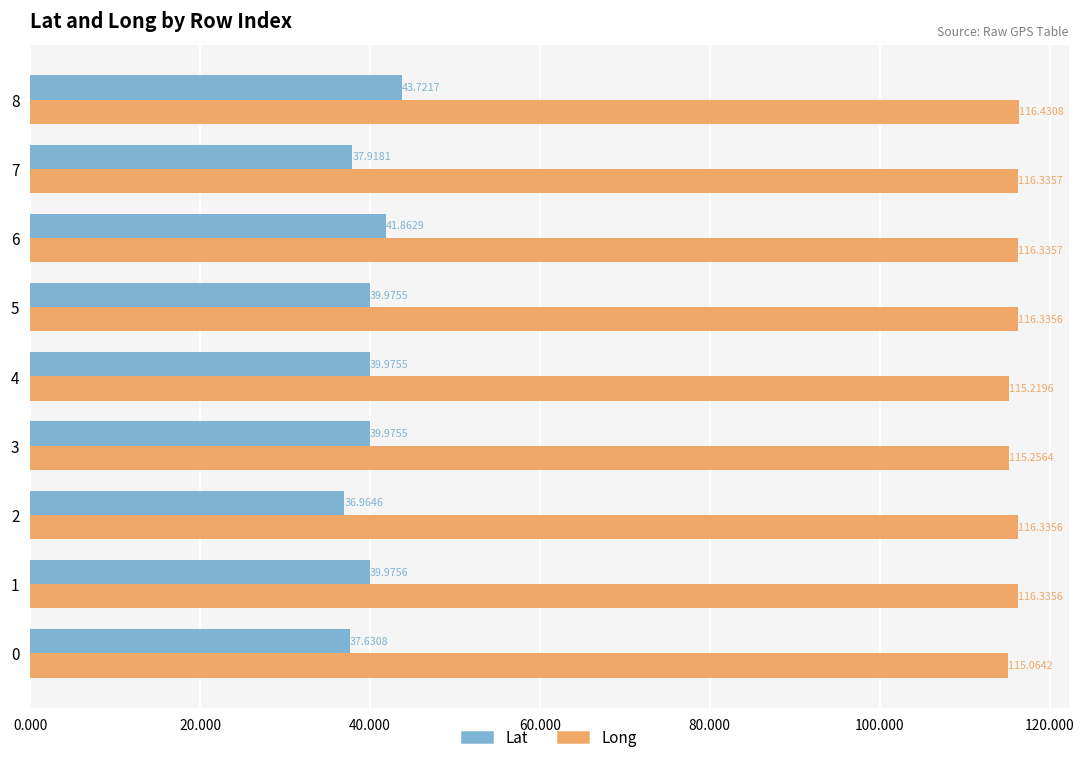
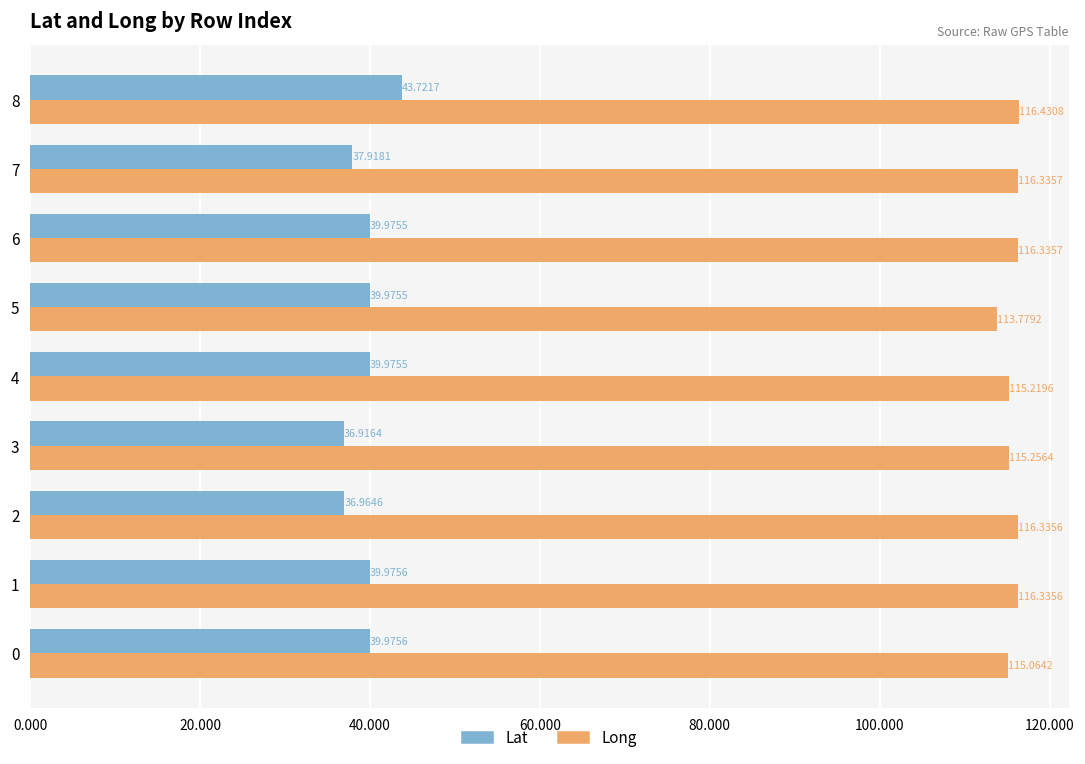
  {
    "Lat": {
      "8": 43.7217,
      "7": 37.9181,
-     "6": 41.8629,
+     "6": 39.9755,
      "5": 39.9755,
      "4": 39.9755,
-     "3": 39.9755,
+     "3": 36.9164,
      "2": 36.9646,
      "1": 39.9756,
-     "0": 37.6308
+     "0": 39.9756
    },
    "Long": {
      "8": 116.4308,
      "7": 116.3357,
      "6": 116.3357,
-     "5": 116.3356,
+     "5": 113.7792,
      "4": 115.2196,
      "3": 115.2564,
      "2": 116.3356,
      "1": 116.3356,
      "0": 115.0642
    }
  }
